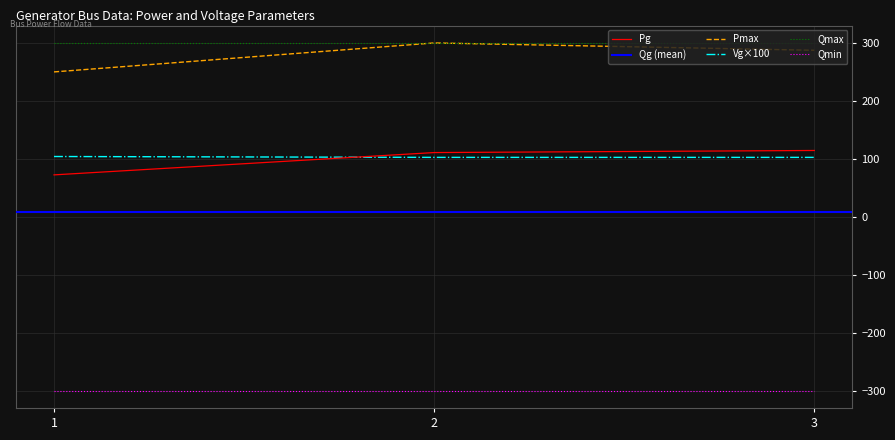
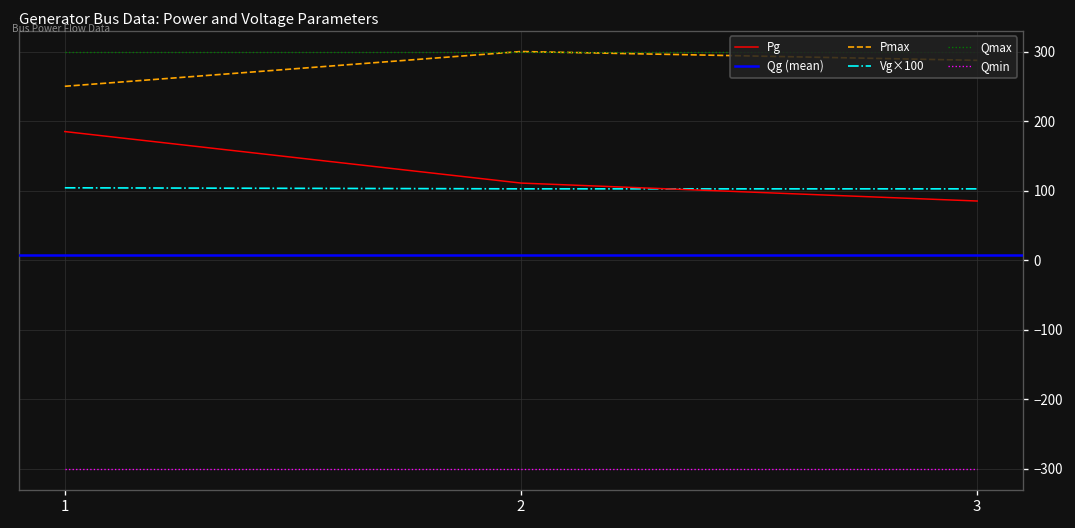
  {
    "Pg": {
-     "1": 70,
+     "1": 180,
      "2": 110,
-     "3": 110
+     "3": 90
    },
    "Pmax": {
      "1": 250
    },
    "Vg×100": {
      "1": 100,
      "2": 100,
      "3": 100
    },
    "Qmax": {
      "1": 300
    },
    "Qmin": {
      "1": -300,
      "2": -300,
      "3": -300
    }
  }
